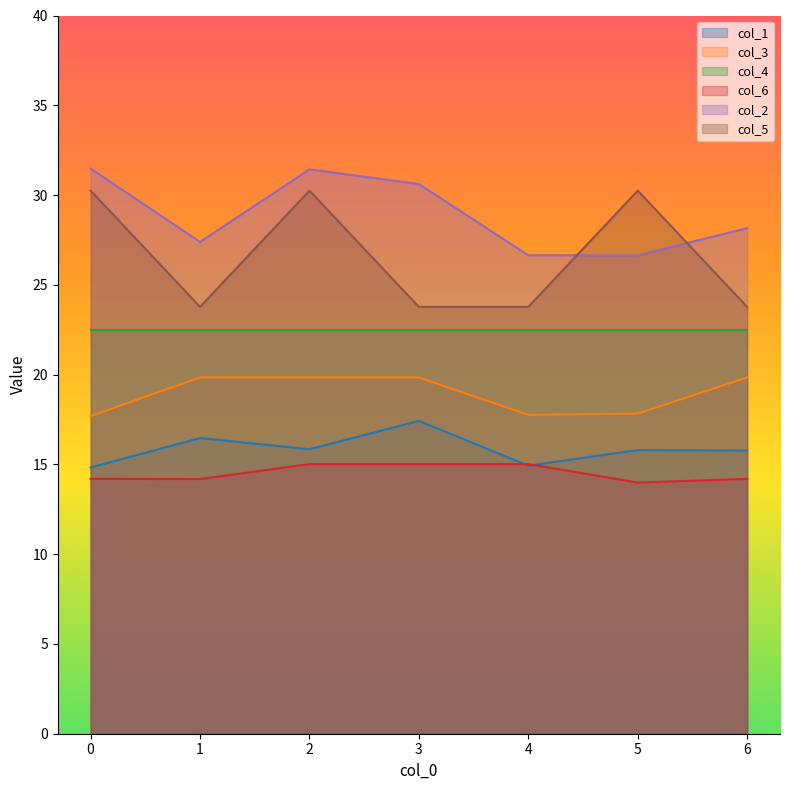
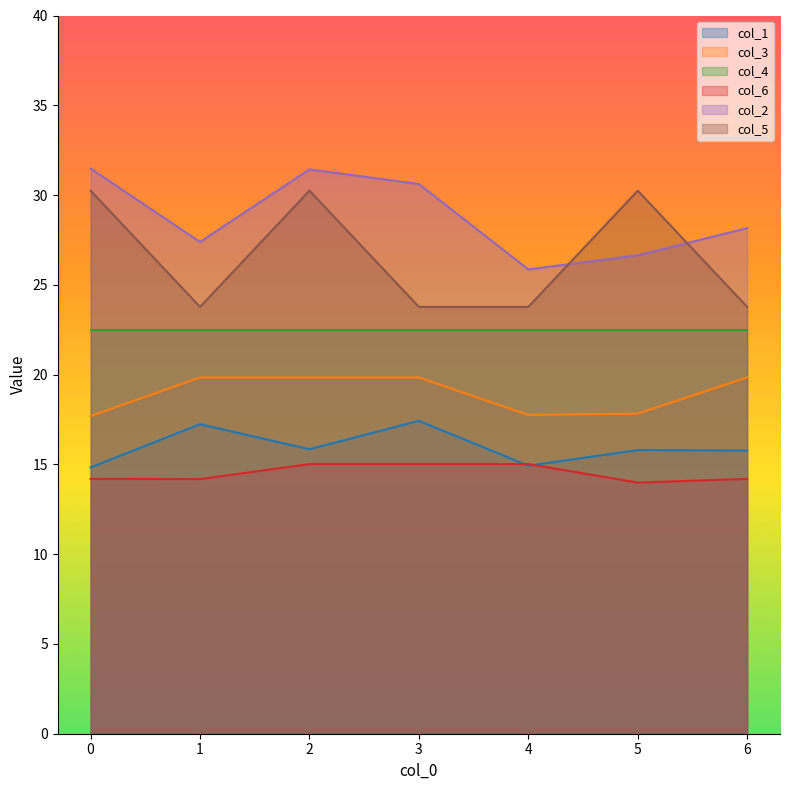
  {
    "col_1": {
      "0": 14.8,
-     "1": 16.5,
+     "1": 17.2,
      "2": 15.8,
      "3": 17.4,
      "5": 15.8,
      "6": 15.8
    },
    "col_4": {
      "0": 22.5,
      "1": 22.5,
      "2": 22.5,
      "3": 22.5,
      "4": 22.5,
      "5": 22.5,
      "6": 22.5
    },
    "col_2": {
      "0": 31.5,
      "1": 27.4,
      "2": 31.4,
      "3": 30.6,
-     "4": 26.6,
+     "4": 25.9,
      "5": 26.6,
      "6": 28.2
    }
  }
